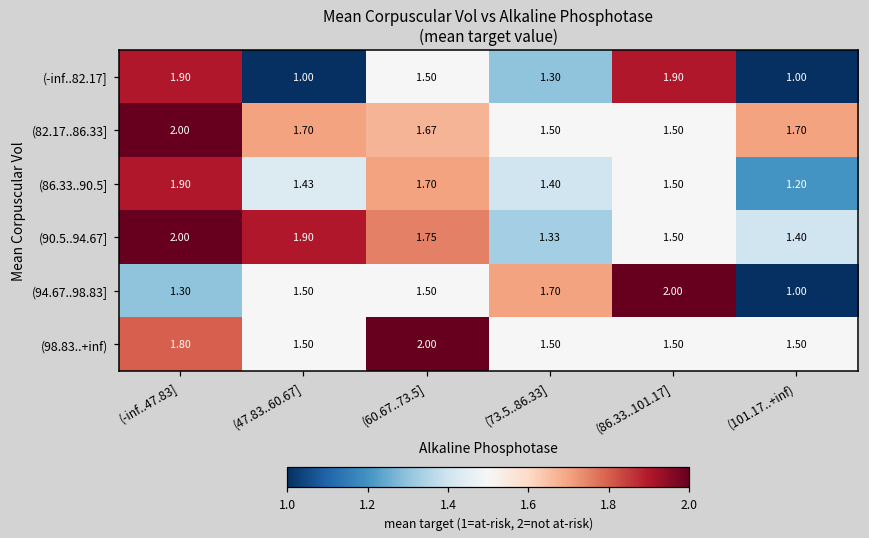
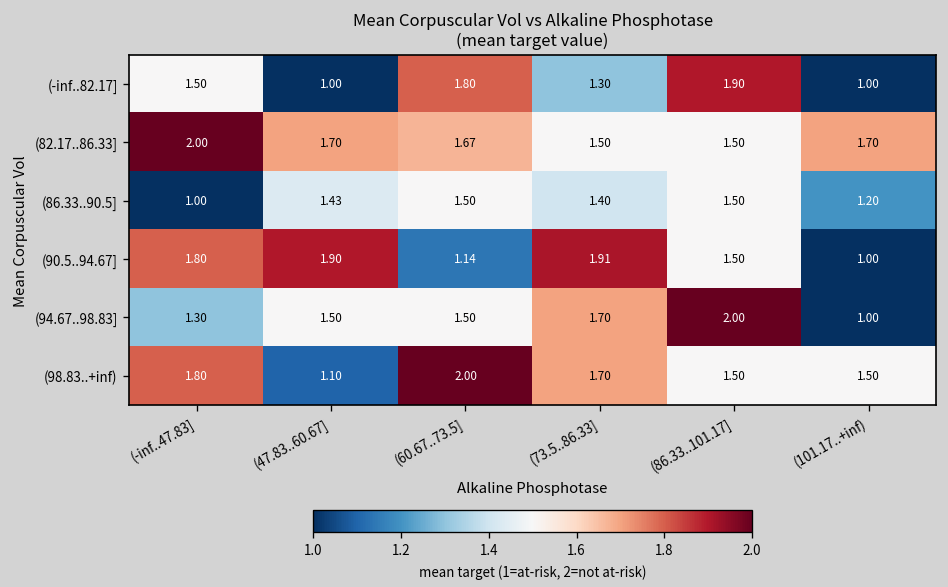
  {
    "(-inf..82.17]": {
-     "(-inf..47.83]": 1.90,
+     "(-inf..47.83]": 1.50,
      "(47.83..60.67]": 1.00,
-     "(60.67..73.5]": 1.50,
+     "(60.67..73.5]": 1.80,
      "(73.5..86.33]": 1.30,
      "(86.33..101.17]": 1.90,
      "(101.17..+inf)": 1.00
    },
    "(82.17..86.33]": {
      "(-inf..47.83]": 2.00,
      "(47.83..60.67]": 1.70,
      "(60.67..73.5]": 1.67,
      "(73.5..86.33]": 1.50,
      "(86.33..101.17]": 1.50,
      "(101.17..+inf)": 1.70
    },
    "(86.33..90.5]": {
-     "(-inf..47.83]": 1.90,
+     "(-inf..47.83]": 1.00,
      "(47.83..60.67]": 1.43,
-     "(60.67..73.5]": 1.70,
+     "(60.67..73.5]": 1.50,
      "(73.5..86.33]": 1.40,
      "(86.33..101.17]": 1.50,
      "(101.17..+inf)": 1.20
    },
    "(90.5..94.67]": {
-     "(-inf..47.83]": 2.00,
+     "(-inf..47.83]": 1.80,
      "(47.83..60.67]": 1.90,
-     "(60.67..73.5]": 1.75,
-     "(73.5..86.33]": 1.33,
+     "(60.67..73.5]": 1.14,
+     "(73.5..86.33]": 1.91,
      "(86.33..101.17]": 1.50,
-     "(101.17..+inf)": 1.40
+     "(101.17..+inf)": 1.00
    },
    "(94.67..98.83]": {
      "(-inf..47.83]": 1.30,
      "(47.83..60.67]": 1.50,
      "(60.67..73.5]": 1.50,
      "(73.5..86.33]": 1.70,
      "(86.33..101.17]": 2.00,
      "(101.17..+inf)": 1.00
    },
    "(98.83..+inf)": {
      "(-inf..47.83]": 1.80,
-     "(47.83..60.67]": 1.50,
+     "(47.83..60.67]": 1.10,
      "(60.67..73.5]": 2.00,
-     "(73.5..86.33]": 1.50,
+     "(73.5..86.33]": 1.70,
      "(86.33..101.17]": 1.50,
      "(101.17..+inf)": 1.50
    }
  }
